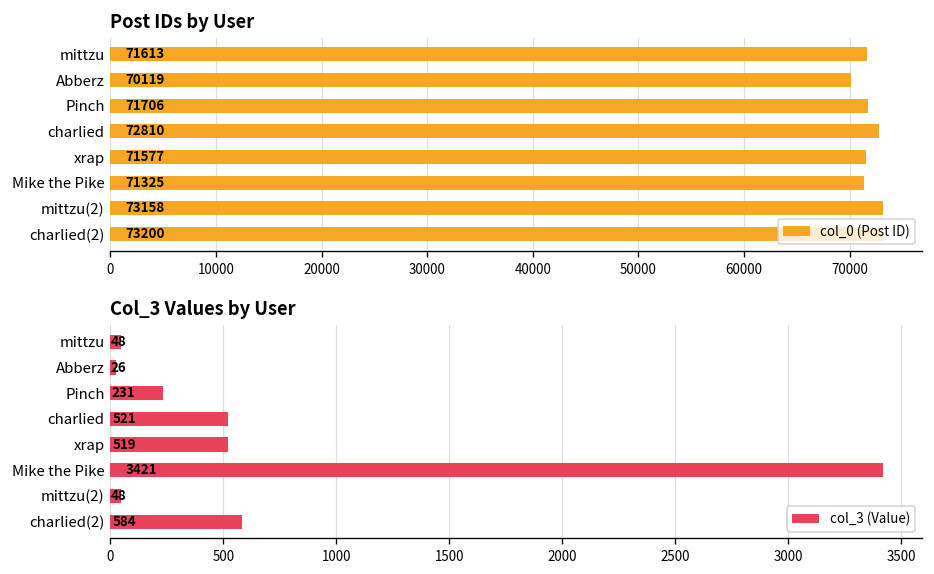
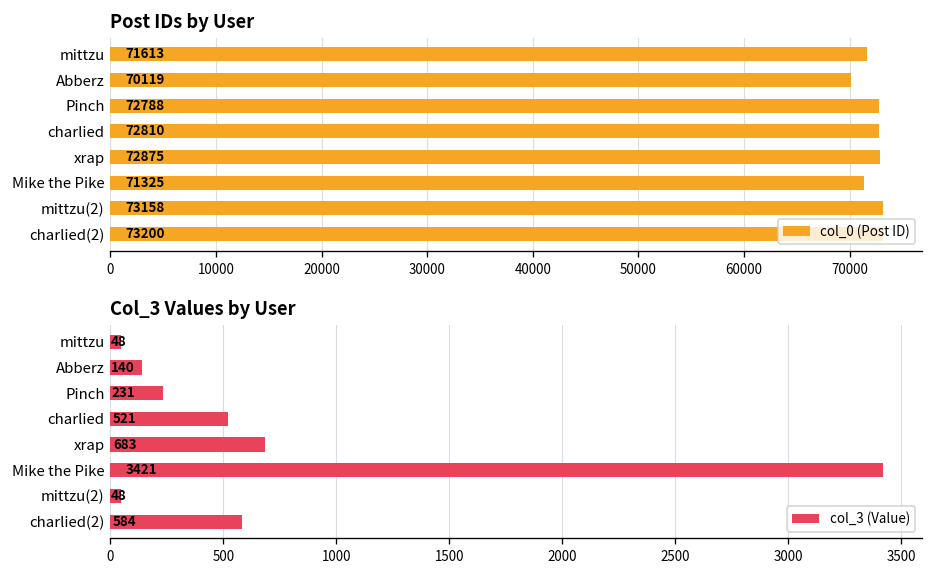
  {
    "Post IDs by User": {
      "mittzu": 71613,
      "Abberz": 70119,
-     "Pinch": 71706,
+     "Pinch": 72788,
      "charlied": 72810,
-     "xrap": 71577,
+     "xrap": 72875,
      "Mike the Pike": 71325,
      "mittzu(2)": 73158
    },
    "Col_3 Values by User": {
      "mittzu": 48,
-     "Abberz": 26,
+     "Abberz": 140,
      "Pinch": 231,
      "charlied": 521,
-     "xrap": 519,
+     "xrap": 683,
      "Mike the Pike": 3421,
      "mittzu(2)": 48,
      "charlied(2)": 584
    }
  }
